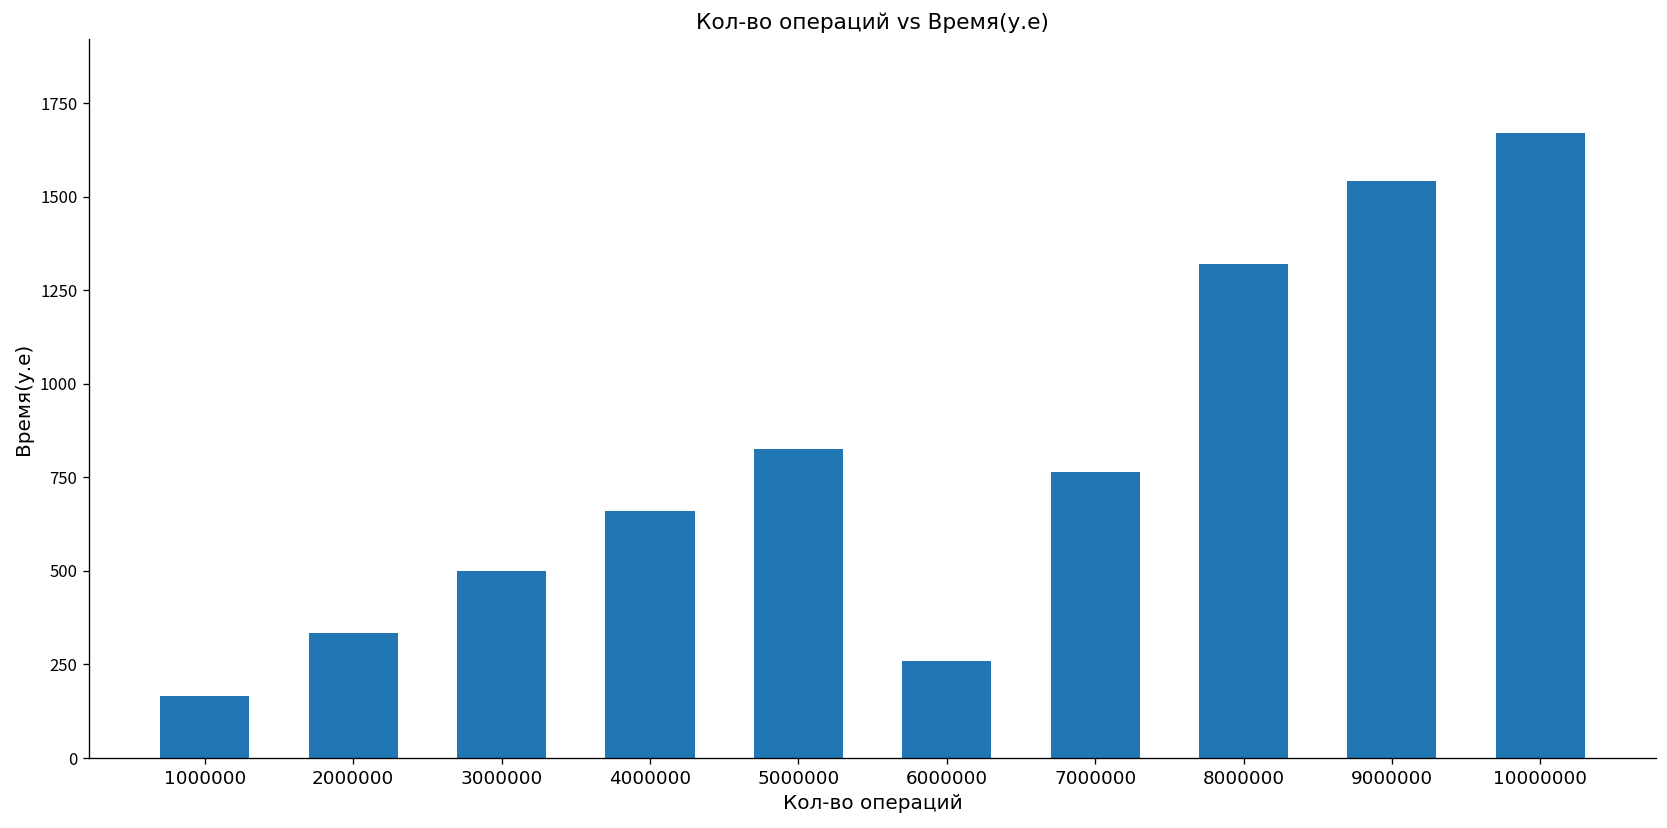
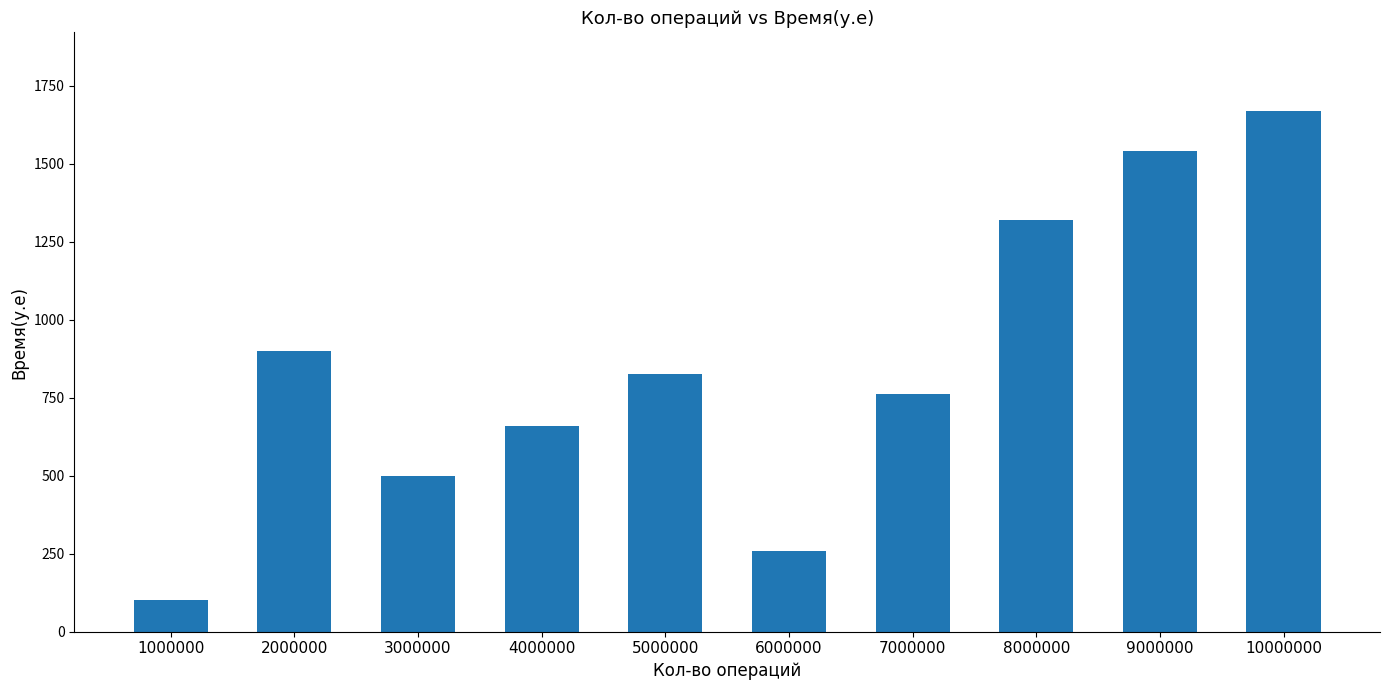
  {
-   "1000000": 170,
-   "2000000": 330,
+   "1000000": 100,
+   "2000000": 900,
    "3000000": 500,
    "4000000": 660,
    "5000000": 830,
    "6000000": 260,
    "7000000": 760,
    "8000000": 1320,
    "9000000": 1540,
    "10000000": 1670
  }
